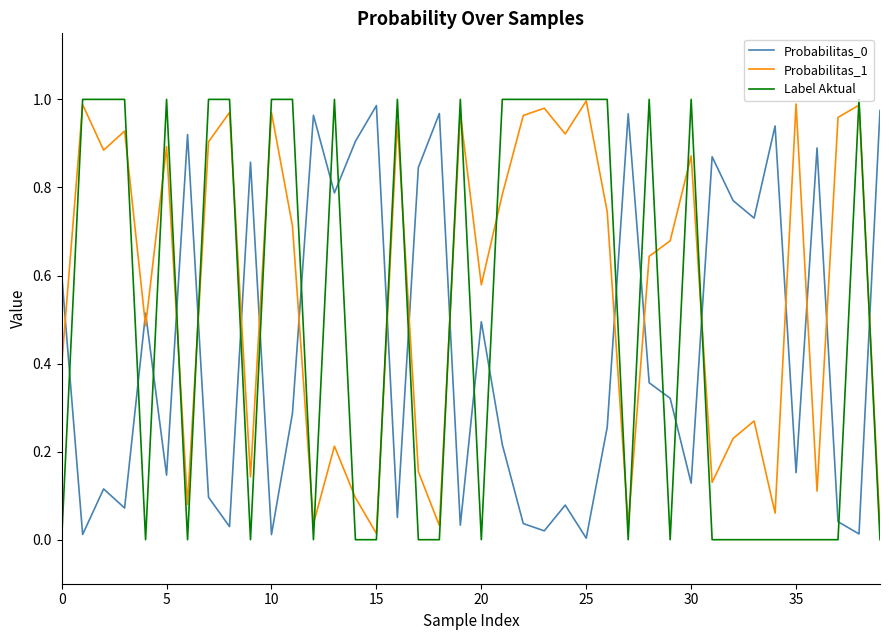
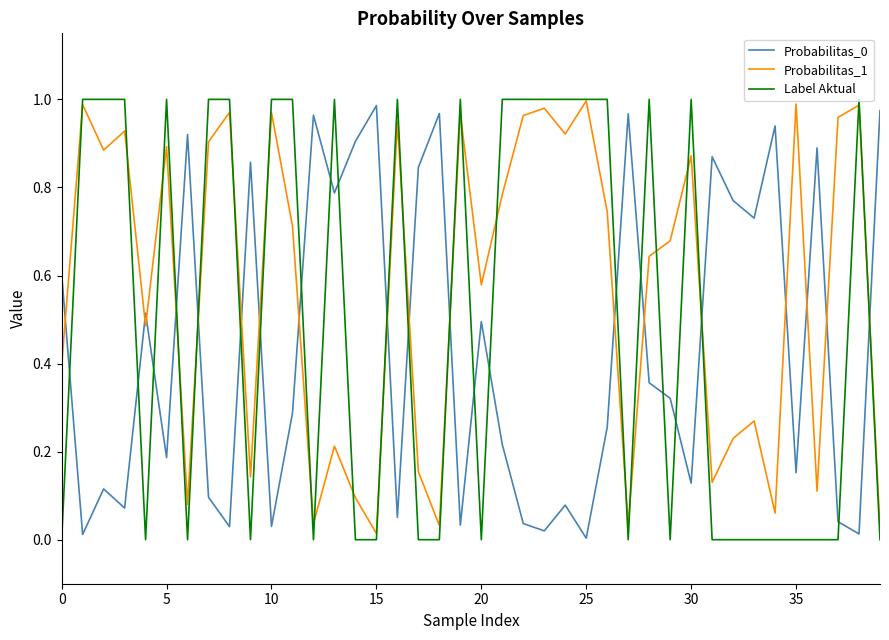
  {
    "Probabilitas_0": {
      "0": 0.60,
-     "5": 0.15,
-     "10": 0.01,
+     "5": 0.19,
+     "10": 0.03,
      "15": 0.99,
      "20": 0.50,
      "25": 0.00,
      "30": 0.13,
      "35": 0.15
    },
    "Probabilitas_1": {
      "0": 0.40,
      "5": 0.89,
      "10": 0.97,
      "15": 0.01,
      "20": 0.58,
      "30": 0.87,
      "35": 0.99
    },
    "Label Aktual": {
      "0": 0.00,
      "5": 1.00,
      "10": 1.00,
      "15": 0.00,
      "20": 0.00,
      "30": 1.00,
      "35": 0.00
    }
  }
